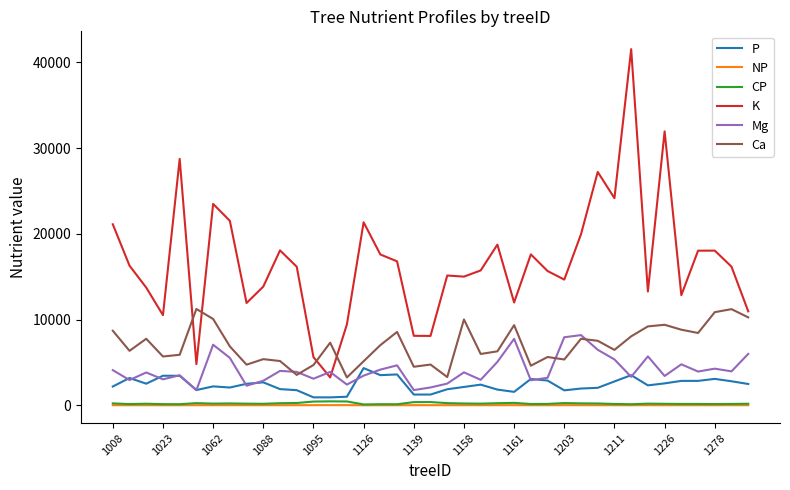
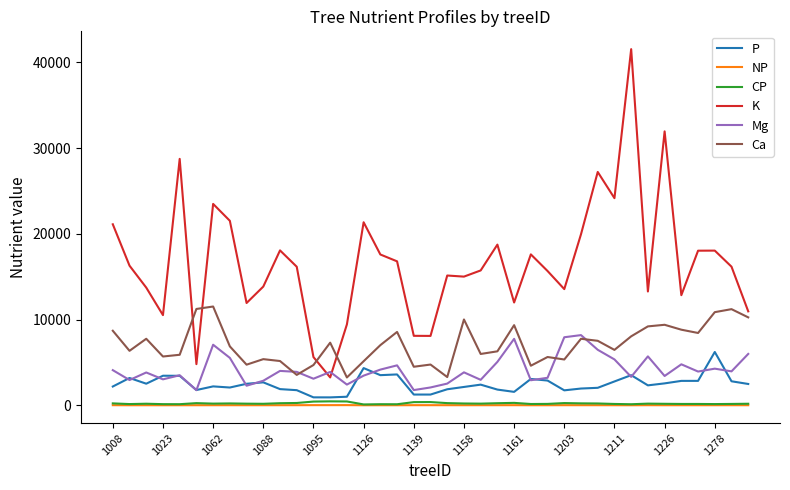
  {
    "P": {
      "1008": 2000,
      "1023": 3000,
      "1062": 2000,
      "1095": 1000,
      "1126": 4000,
      "1139": 1000,
      "1158": 2000,
      "1161": 2000,
      "1203": 2000,
      "1211": 3000,
      "1226": 3000,
-     "1278": 3000
+     "1278": 6000
    },
    "NP": {
      "1095": 0,
      "1139": 0
    },
    "CP": {
      "1095": 0,
      "1139": 0
    },
    "K": {
      "1008": 21000,
      "1023": 11000,
      "1062": 23000,
      "1088": 14000,
      "1095": 6000,
      "1126": 21000,
      "1139": 8000,
      "1158": 15000,
      "1161": 12000,
-     "1203": 15000,
+     "1203": 14000,
      "1211": 24000,
      "1226": 32000,
      "1278": 18000
    },
    "Mg": {
      "1008": 4000,
      "1023": 3000,
      "1062": 7000,
      "1095": 3000,
      "1126": 3000,
      "1139": 2000,
      "1158": 4000,
      "1161": 8000,
      "1203": 8000,
      "1211": 5000,
      "1226": 3000,
      "1278": 4000
    },
    "Ca": {
      "1008": 9000,
      "1023": 6000,
-     "1062": 10000,
+     "1062": 12000,
      "1088": 5000,
      "1095": 5000,
      "1126": 5000,
      "1139": 5000,
      "1158": 10000,
      "1161": 9000,
      "1203": 5000,
      "1211": 6000,
      "1226": 9000,
      "1278": 11000
    }
  }
